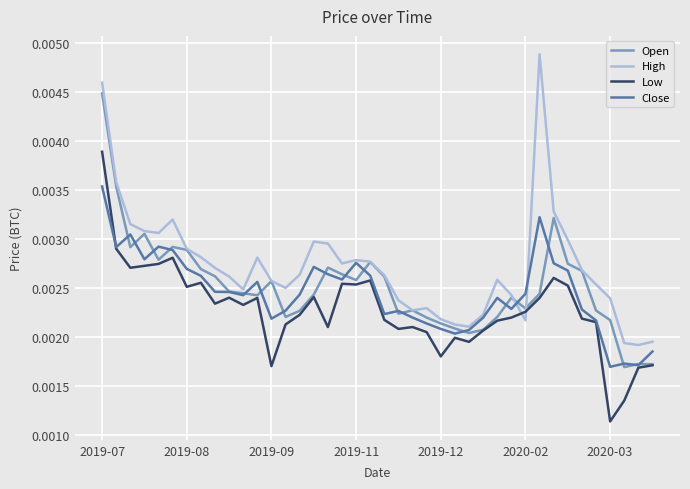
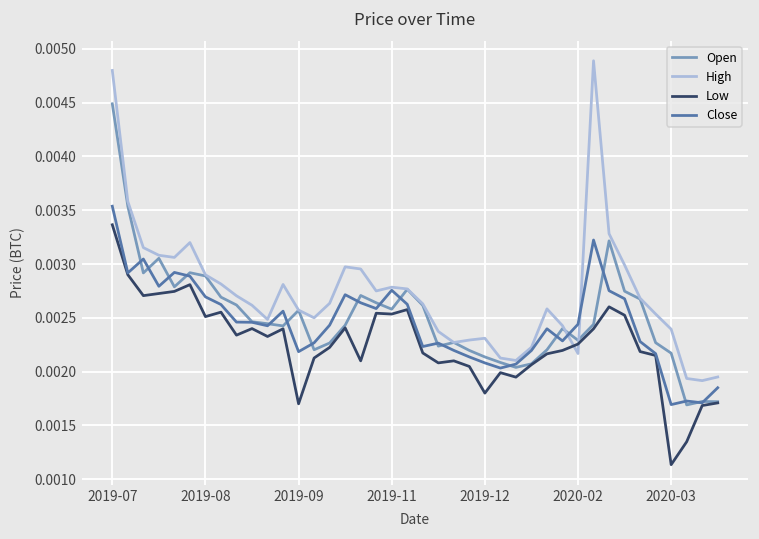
  {
    "High": {
-     "2019-07": 0.0046,
+     "2019-07": 0.0048,
      "2019-11": 0.0028,
-     "2019-12": 0.0022,
+     "2019-12": 0.0023,
      "2020-02": 0.0022,
      "2020-03": 0.0024
    },
    "Low": {
-     "2019-07": 0.0039,
+     "2019-07": 0.0034,
      "2019-08": 0.0025,
      "2019-09": 0.0017,
      "2019-11": 0.0025,
      "2019-12": 0.0018,
      "2020-02": 0.0023,
      "2020-03": 0.0011
    }
  }
